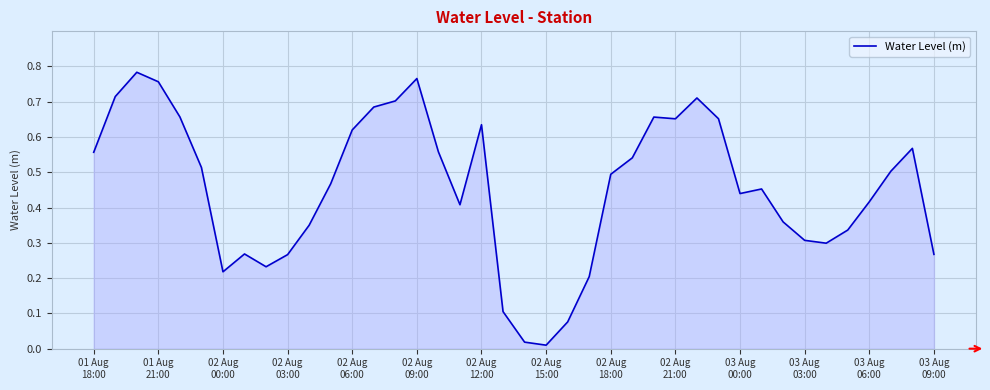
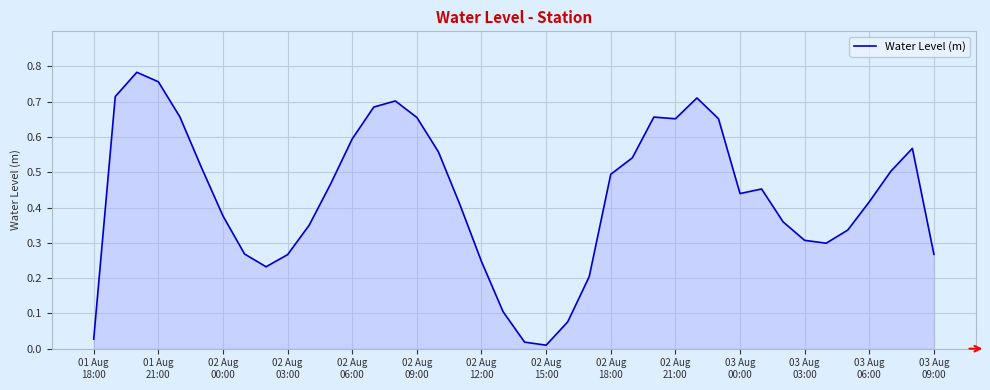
  {
-   "01 Aug 18:00": 0.56,
+   "01 Aug 18:00": 0.03,
    "01 Aug 21:00": 0.76,
-   "02 Aug 00:00": 0.22,
+   "02 Aug 00:00": 0.38,
    "02 Aug 03:00": 0.27,
-   "02 Aug 06:00": 0.62,
-   "02 Aug 09:00": 0.77,
-   "02 Aug 12:00": 0.63,
+   "02 Aug 06:00": 0.59,
+   "02 Aug 09:00": 0.66,
+   "02 Aug 12:00": 0.25,
    "02 Aug 15:00": 0.01,
    "02 Aug 18:00": 0.49,
    "02 Aug 21:00": 0.65,
    "03 Aug 00:00": 0.44,
    "03 Aug 03:00": 0.31,
    "03 Aug 06:00": 0.42,
    "03 Aug 09:00": 0.27
  }
